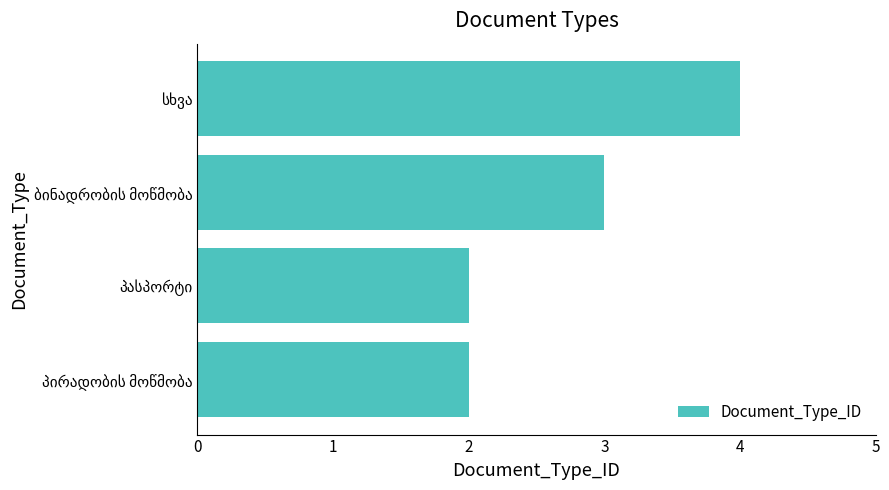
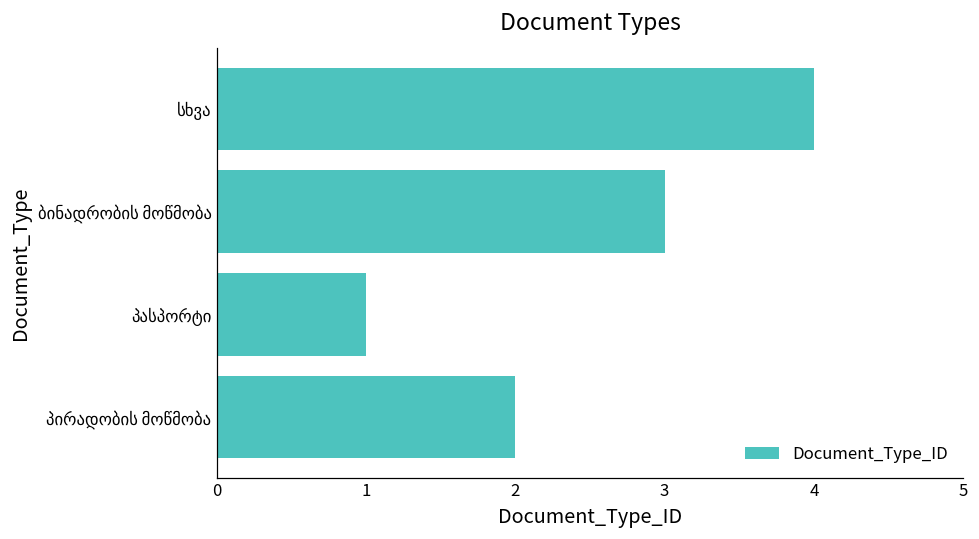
  {
    "სხვა": 4,
    "ბინადრობის მოწმობა": 3,
-   "პასპორტი": 2,
+   "პასპორტი": 1,
    "პირადობის მოწმობა": 2
  }
